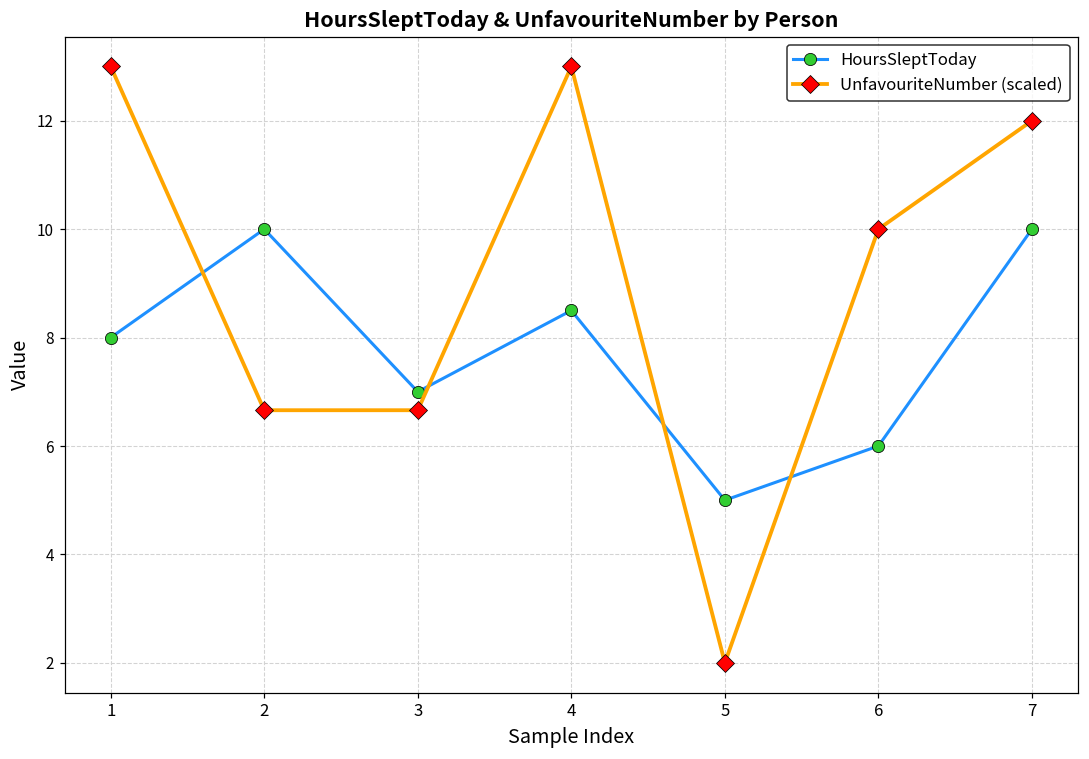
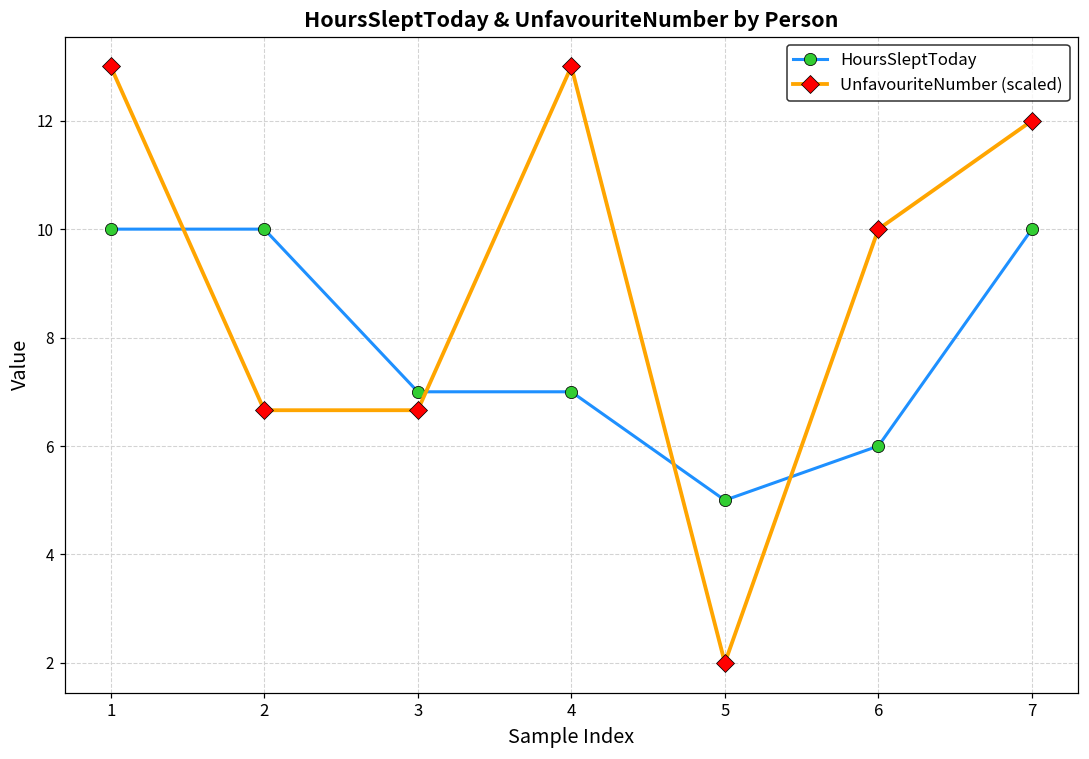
  {
    "HoursSleptToday": {
-     "1": 8,
+     "1": 10,
      "2": 10.0,
      "3": 7.0,
-     "4": 8.5,
+     "4": 7.0,
      "5": 5.0,
      "6": 6.0,
      "7": 10.0
    },
    "UnfavouriteNumber (scaled)": {
      "1": 13.0,
      "2": 6.7,
      "3": 6.7,
      "4": 13.0,
      "5": 2.0,
      "6": 10.0,
      "7": 12.0
    }
  }
